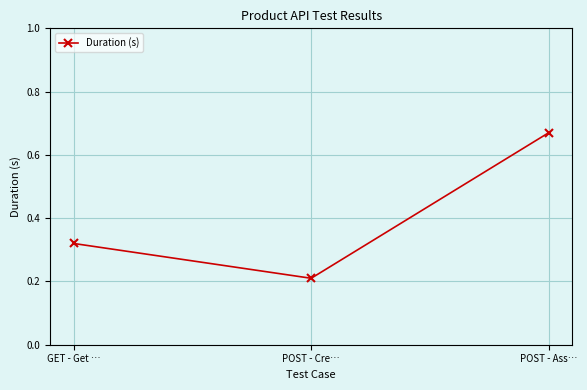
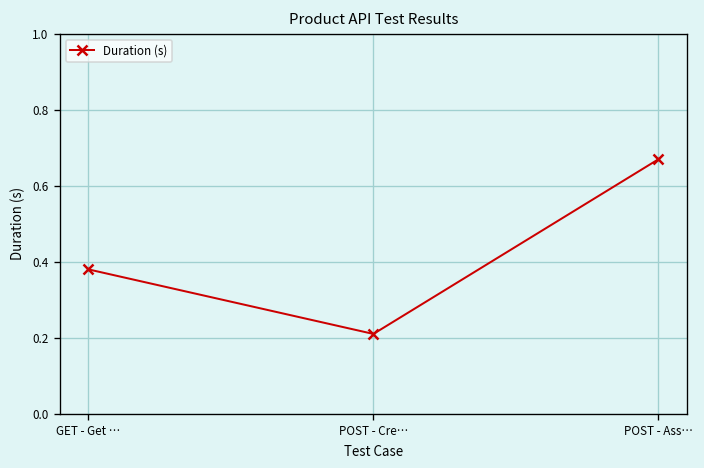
  {
-   "GET - Get …": 0.32,
+   "GET - Get …": 0.38,
    "POST - Cre…": 0.21,
    "POST - Ass…": 0.67
  }
